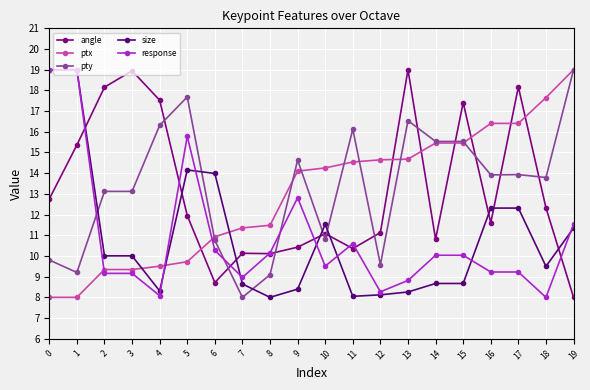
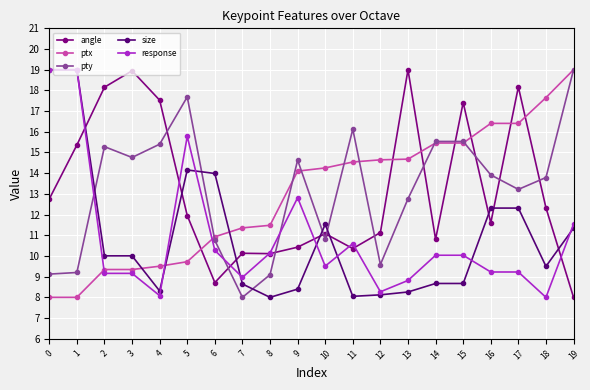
  {
    "pty": {
-     "0": 9.8,
+     "0": 9.1,
      "1": 9.2,
-     "2": 13.1,
-     "3": 13.1,
-     "4": 16.3,
+     "2": 15.3,
+     "3": 14.8,
+     "4": 15.4,
      "5": 17.7,
      "6": 10.8,
      "7": 8.0,
      "8": 9.1,
      "9": 14.6,
      "10": 10.8,
      "11": 16.1,
      "12": 9.6,
-     "13": 16.5,
+     "13": 12.8,
      "16": 13.9,
-     "17": 13.9,
+     "17": 13.2,
      "18": 13.8
    }
  }
